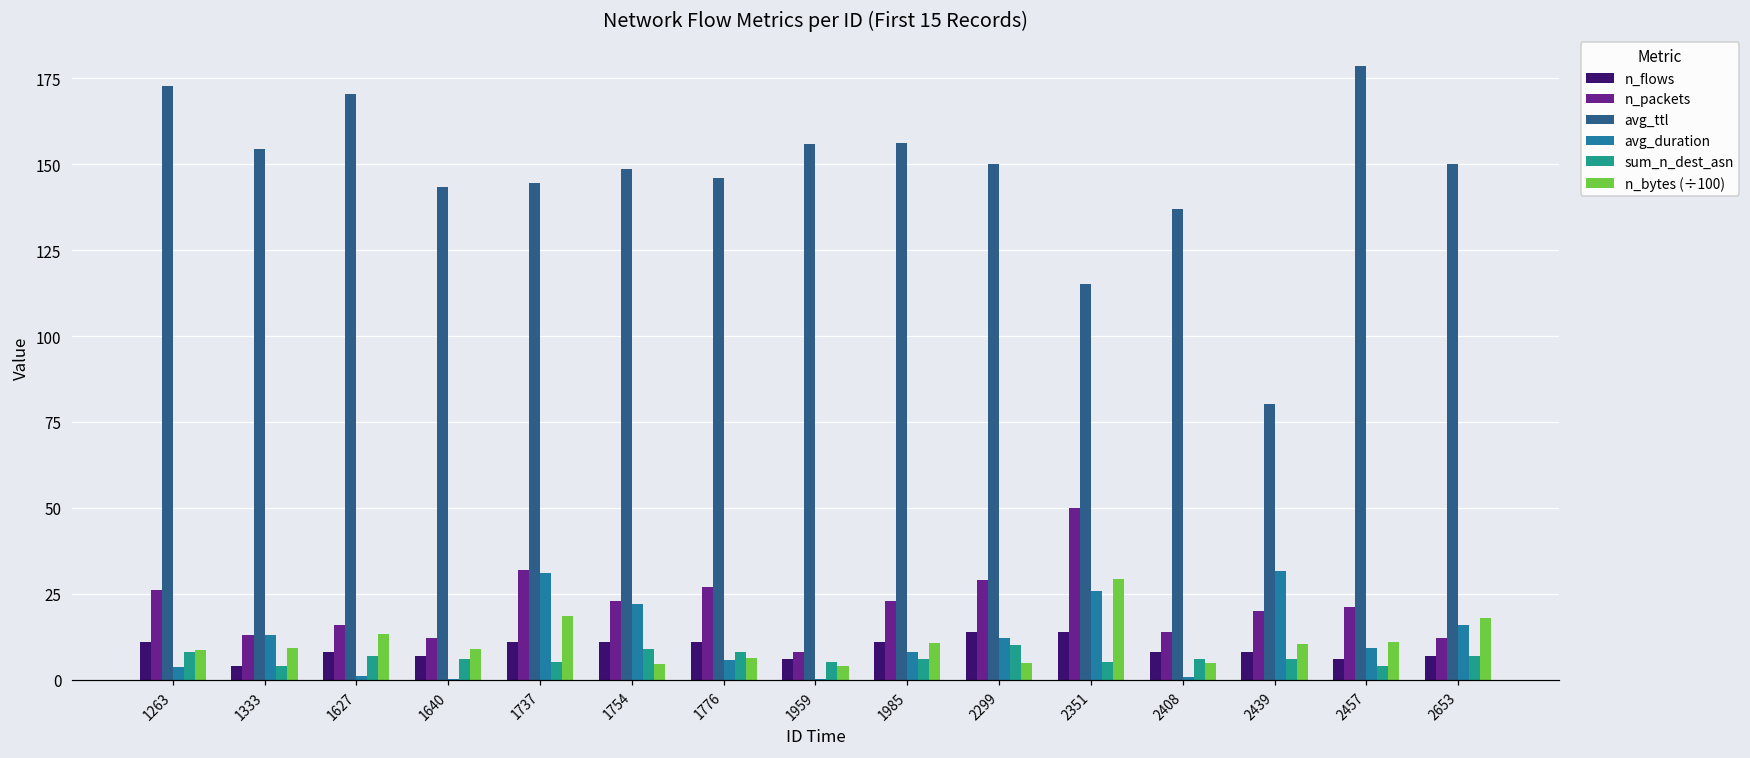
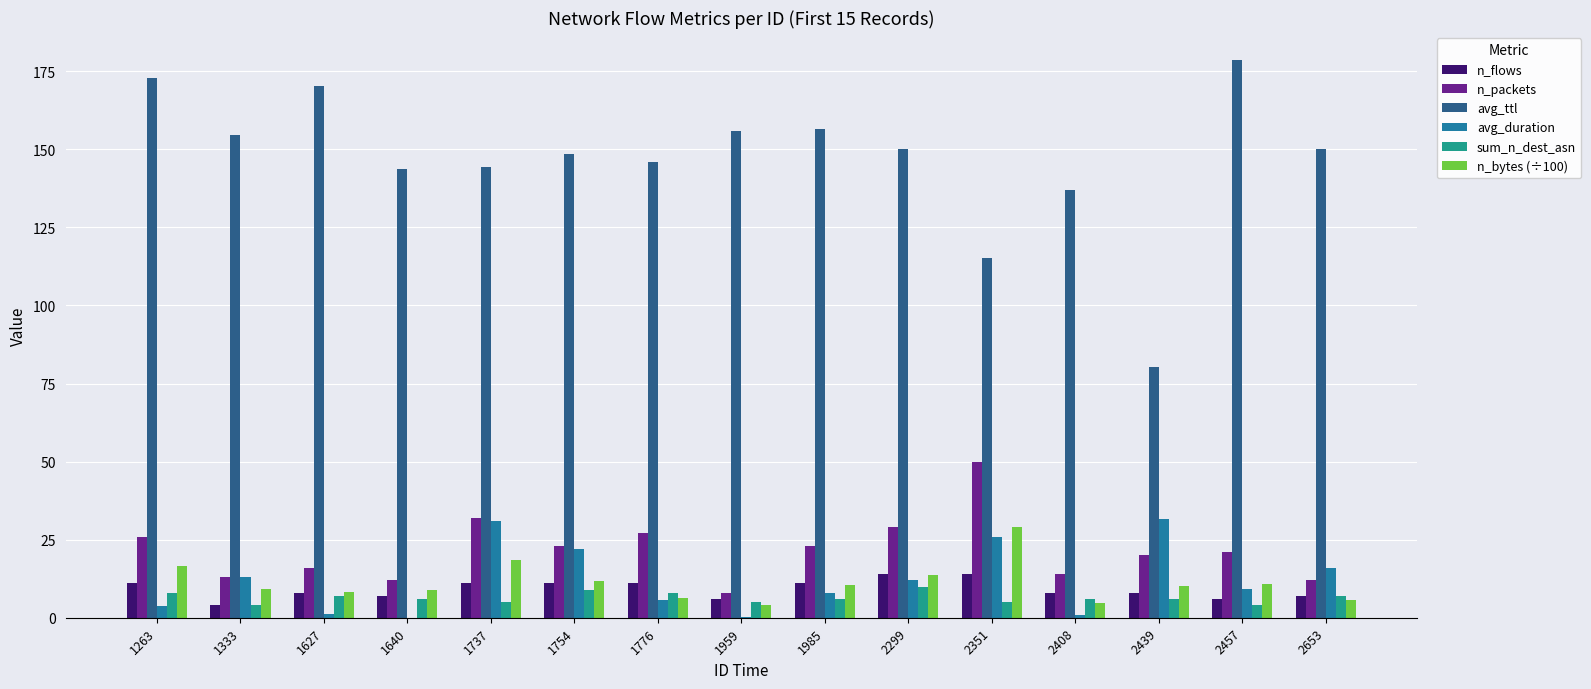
  {
    "n_bytes (÷100)": {
-     "1263": 9,
+     "1263": 17,
      "1333": 9,
-     "1627": 13,
+     "1627": 8,
      "1640": 9,
      "1737": 18,
-     "1754": 5,
+     "1754": 12,
      "1776": 6,
      "1959": 4,
      "1985": 11,
-     "2299": 5,
+     "2299": 14,
      "2351": 29,
      "2408": 5,
      "2439": 10,
      "2457": 11,
-     "2653": 18
+     "2653": 6
    }
  }
